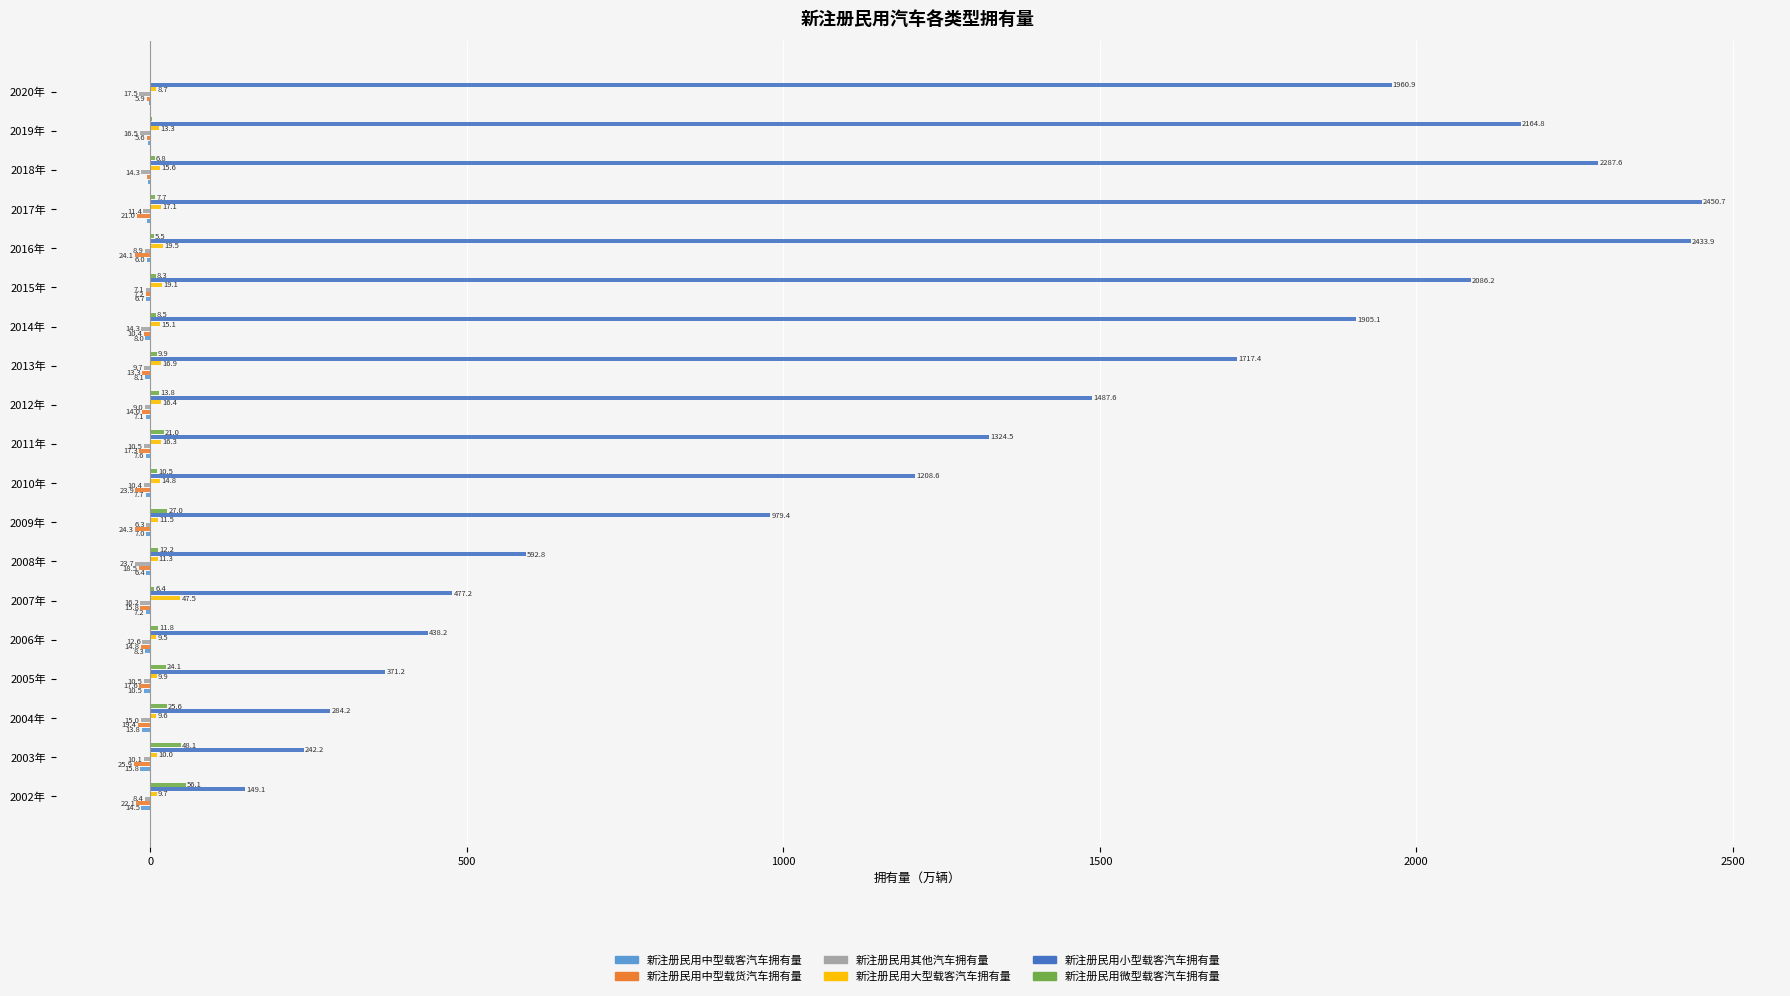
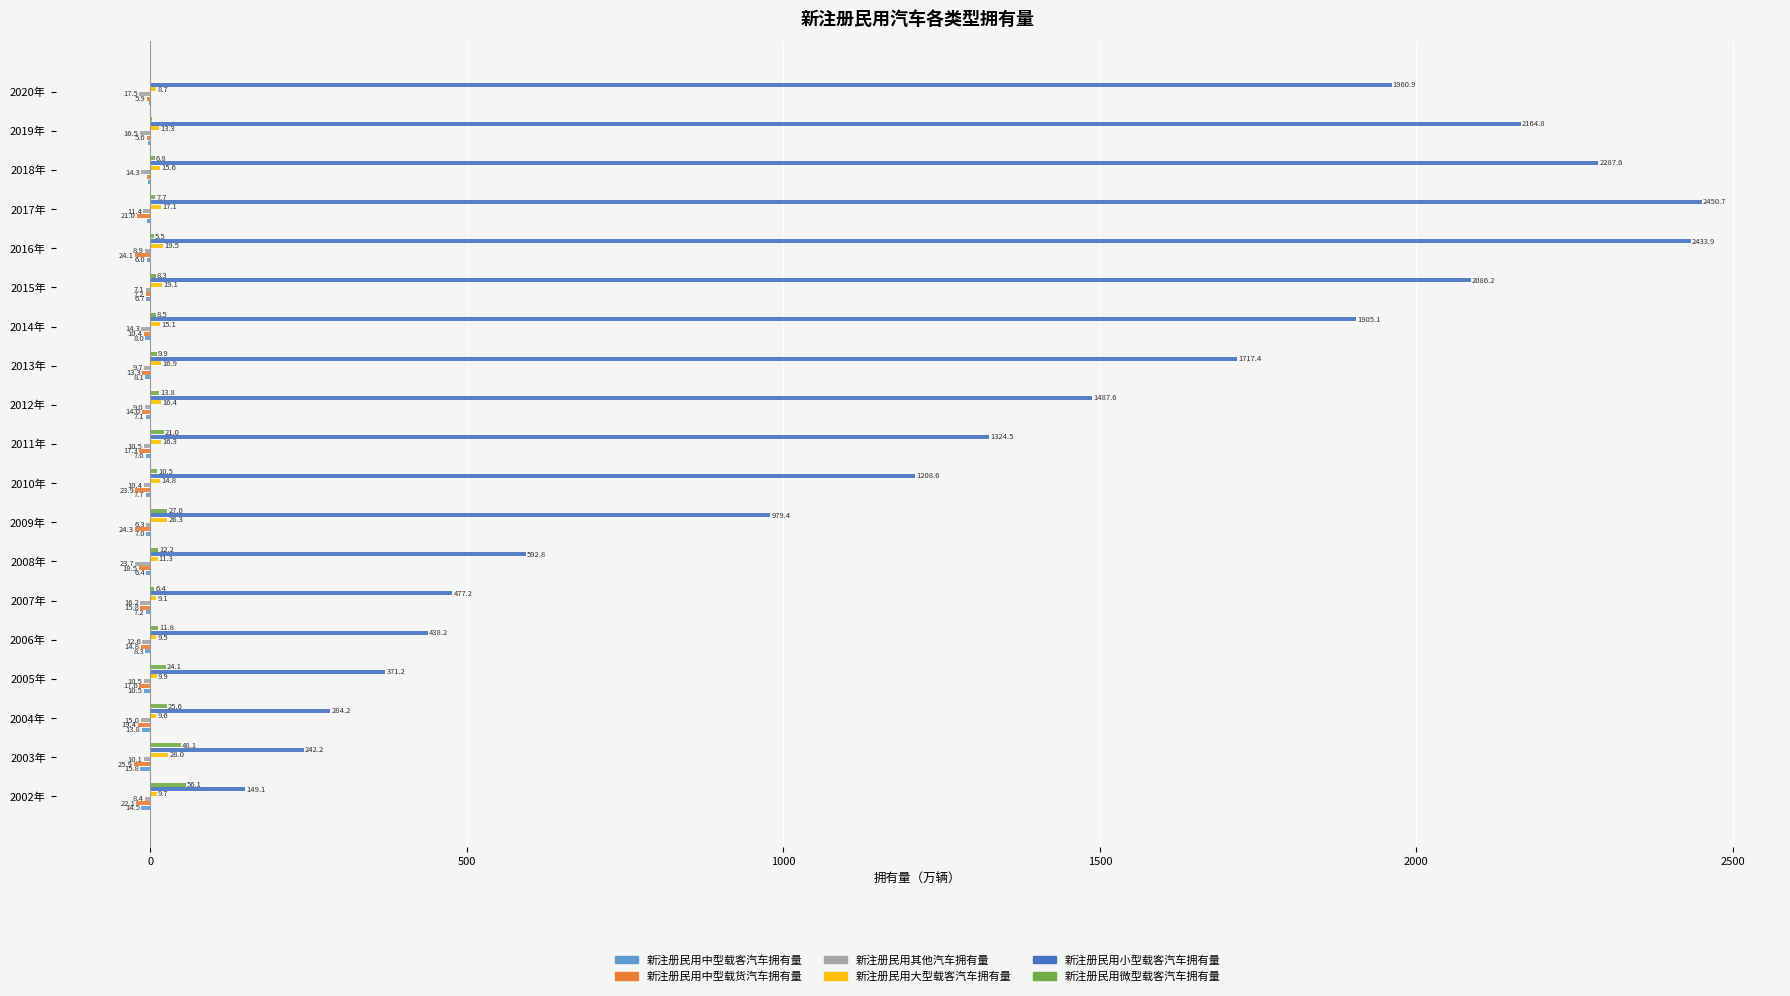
  {
    "新注册民用中型载货汽车拥有量": {
      "2020年": -10,
      "2019年": -10,
      "2018年": 0
    },
    "新注册民用其他汽车拥有量": {
      "2017年": -10,
      "2016年": -10,
      "2013年": -10,
      "2012年": -10,
      "2010年": -10,
      "2006年": -10,
      "2005年": -10,
      "2004年": -20,
      "2003年": -10,
      "2002年": -10
    },
    "新注册民用大型载客汽车拥有量": {
      "2020年": 8.7,
      "2019年": 13.3,
      "2018年": 15.6,
      "2017年": 17.1,
      "2016年": 19.5,
      "2015年": 19.1,
      "2014年": 15.1,
      "2013年": 16.9,
      "2012年": 16.4,
      "2011年": 16.3,
      "2010年": 14.8,
-     "2009年": 11.5,
+     "2009年": 26.3,
      "2008年": 11.3,
-     "2007年": 47.5,
+     "2007年": 9.1,
      "2006年": 9.5,
      "2005年": 9.9,
      "2004年": 9.6,
-     "2003年": 10.0,
+     "2003年": 28.0,
      "2002年": 9.7
    },
    "新注册民用微型载客汽车拥有量": {
      "2018年": 6.8,
      "2017年": 7.7,
      "2016年": 5.5,
      "2015年": 8.3,
      "2014年": 8.5,
      "2013年": 9.9,
      "2012年": 13.8,
      "2011年": 21.0,
      "2010年": 10.5,
      "2009年": 27.0,
      "2008年": 12.2,
      "2007年": 6.4,
      "2006年": 11.8,
      "2005年": 24.1,
      "2004年": 25.6,
      "2003年": 48.1,
      "2002年": 56.1
    }
  }
